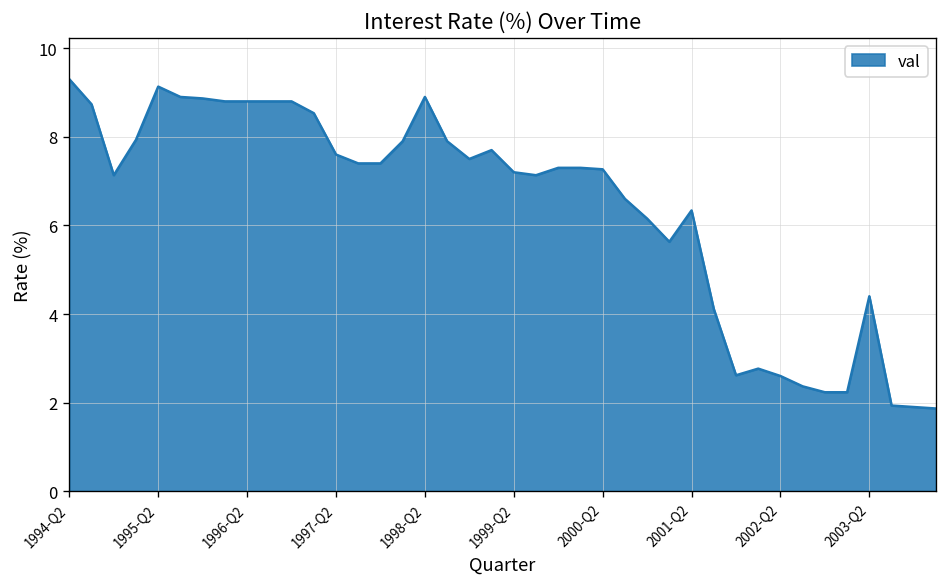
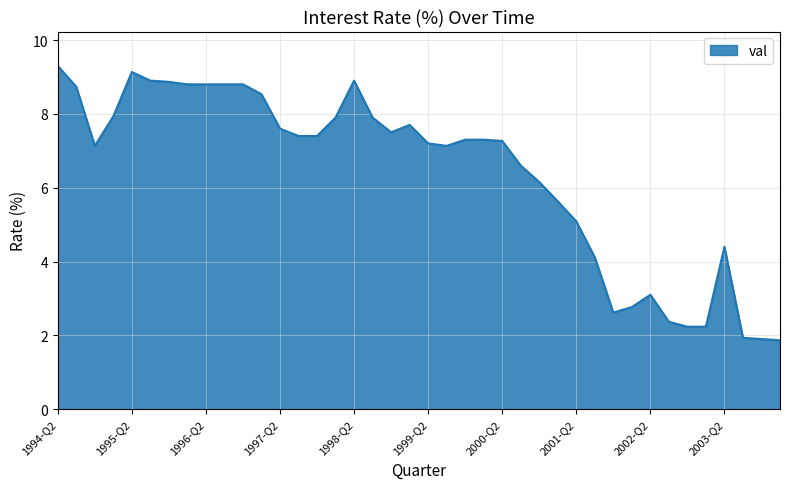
  {
    "1994-Q2": 9.3,
    "1995-Q2": 9.1,
    "1996-Q2": 8.8,
    "1997-Q2": 7.6,
    "1998-Q2": 8.9,
    "1999-Q2": 7.2,
    "2000-Q2": 7.3,
-   "2001-Q2": 6.3,
-   "2002-Q2": 2.6,
+   "2001-Q2": 5.1,
+   "2002-Q2": 3.1,
    "2003-Q2": 4.4
  }
